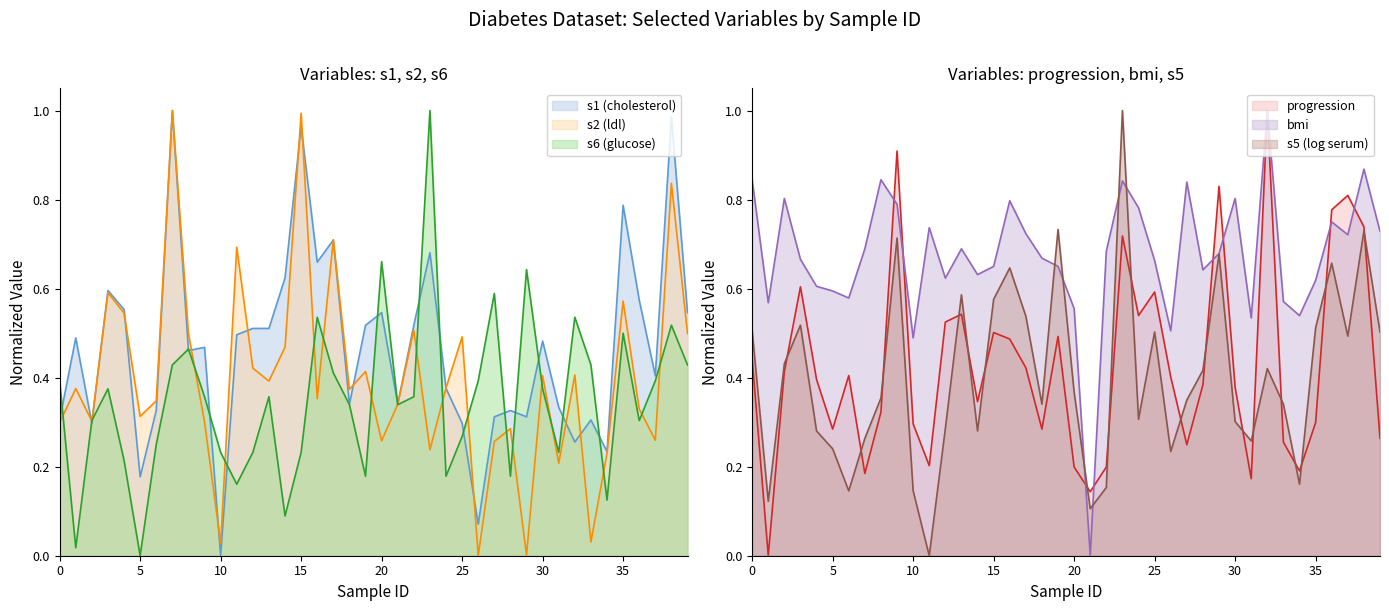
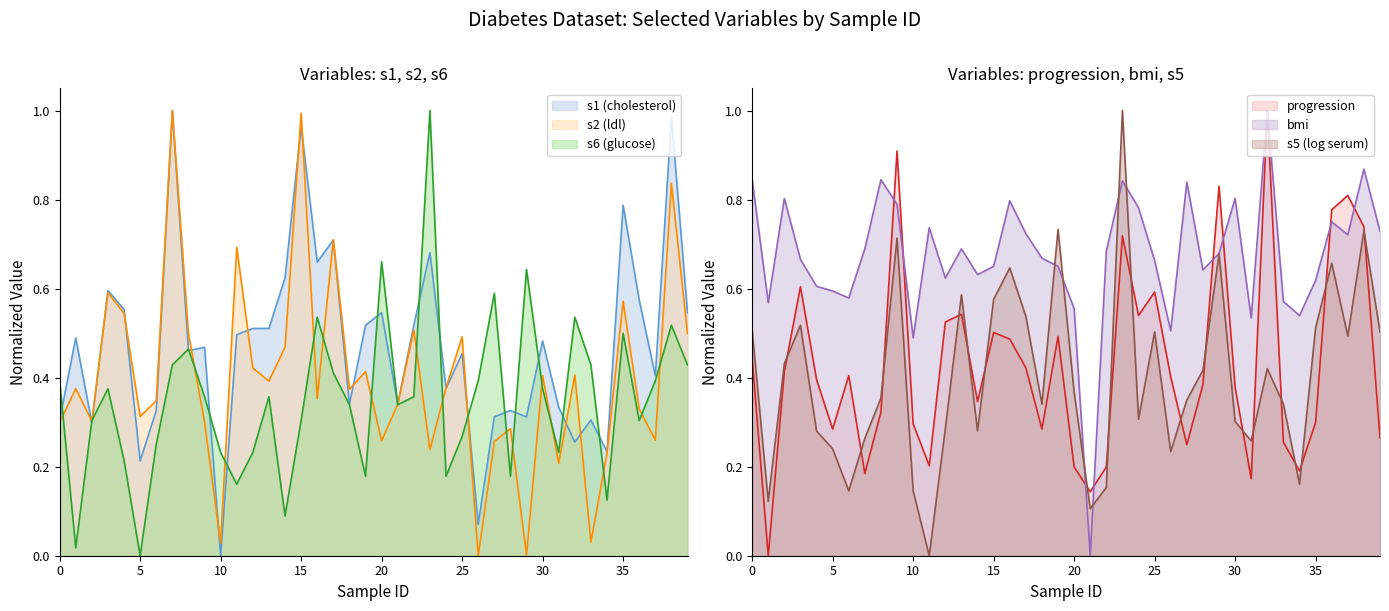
  {
    "Variables: s1, s2, s6": {
      "s1 (cholesterol)": {
-       "5": 0.18,
+       "5": 0.21,
        "10": 0.00,
        "15": 0.96,
        "20": 0.55,
-       "25": 0.30,
+       "25": 0.45,
        "30": 0.48,
        "35": 0.79
      },
      "s2 (ldl)": {
        "5": 0.31,
        "10": 0.03,
        "15": 0.99,
        "20": 0.26,
        "25": 0.49,
        "30": 0.40,
        "35": 0.57
      },
      "s6 (glucose)": {
        "0": 0.39,
        "5": 0.00,
        "10": 0.23,
-       "15": 0.23,
+       "15": 0.30,
        "20": 0.66,
        "25": 0.27,
        "30": 0.38,
        "35": 0.50
      }
    }
  }
